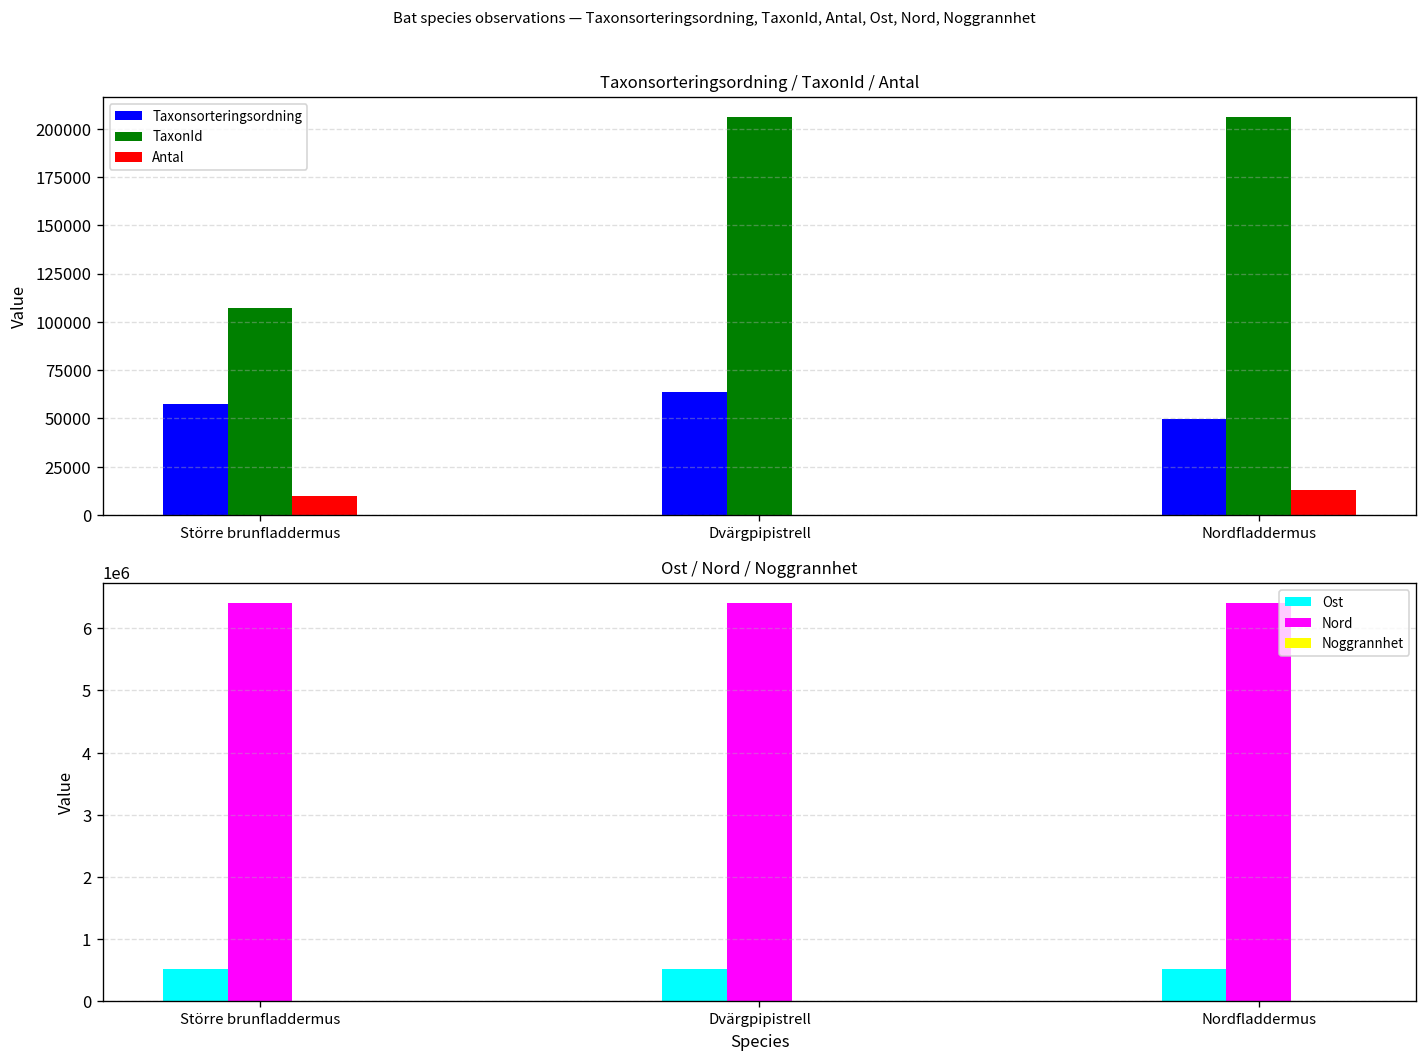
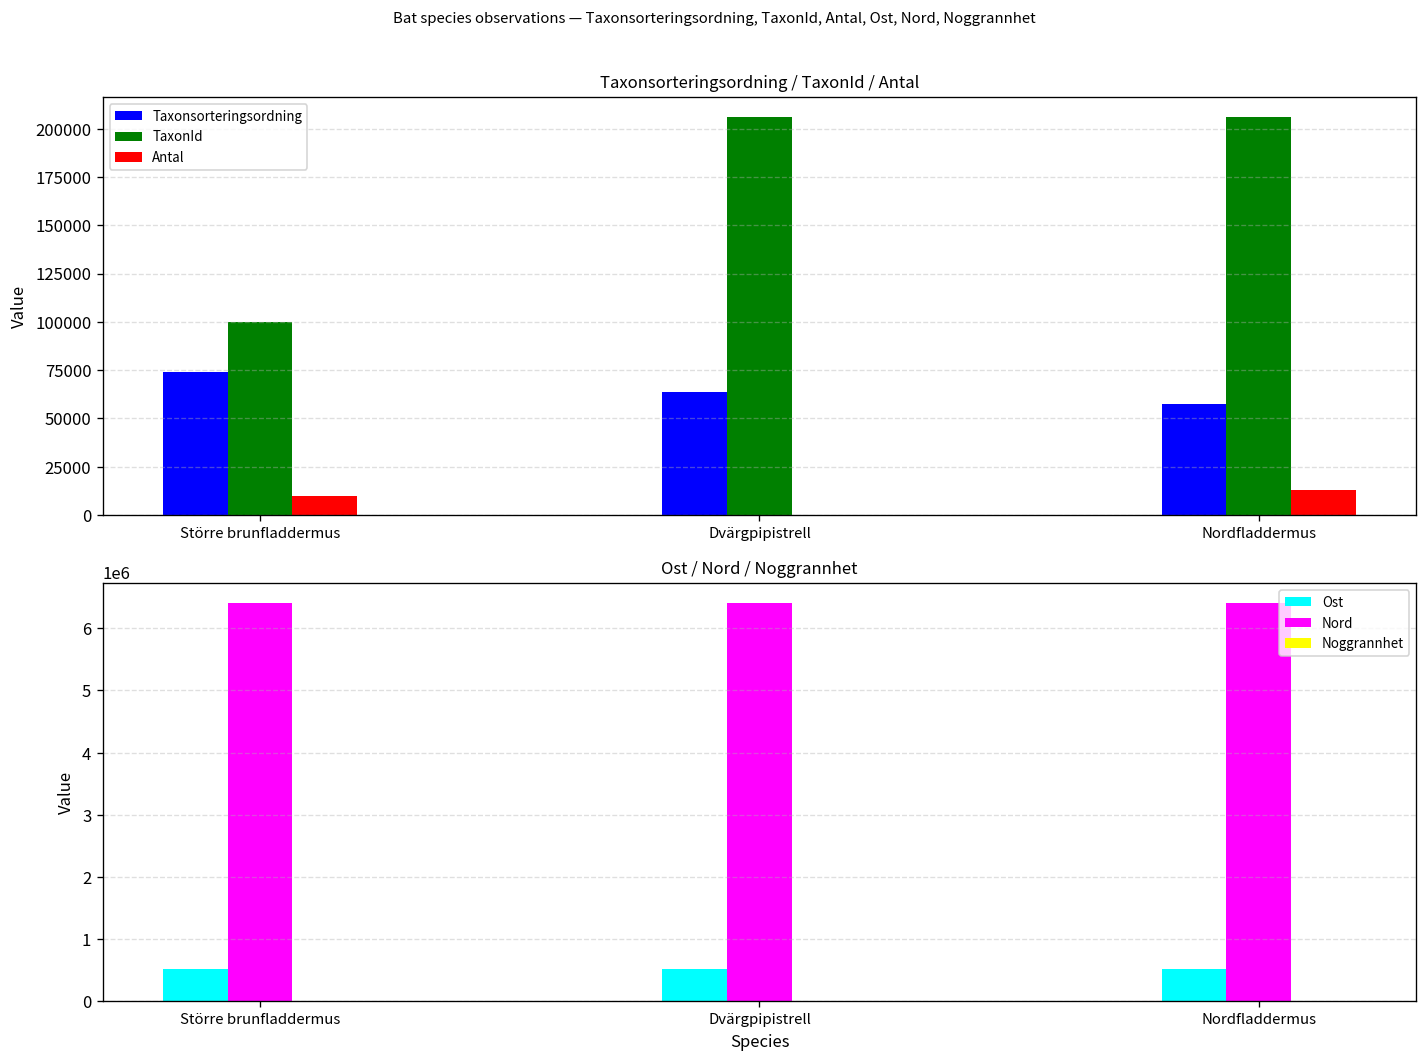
  {
    "Taxonsorteringsordning / TaxonId / Antal": {
      "Taxonsorteringsordning": {
-       "Större brunfladdermus": 57000,
+       "Större brunfladdermus": 74000,
        "Dvärgpipistrell": 64000,
-       "Nordfladdermus": 50000
+       "Nordfladdermus": 57000
      },
      "TaxonId": {
-       "Större brunfladdermus": 107000,
+       "Större brunfladdermus": 100000,
        "Dvärgpipistrell": 206000,
        "Nordfladdermus": 206000
      },
      "Antal": {
        "Större brunfladdermus": 10000,
        "Nordfladdermus": 13000
      }
    },
    "Ost / Nord / Noggrannhet": {
      "Ost": {
        "Större brunfladdermus": 500000,
        "Dvärgpipistrell": 500000,
        "Nordfladdermus": 500000
      },
      "Nord": {
        "Större brunfladdermus": 6400000,
        "Dvärgpipistrell": 6400000,
        "Nordfladdermus": 6400000
      }
    }
  }
